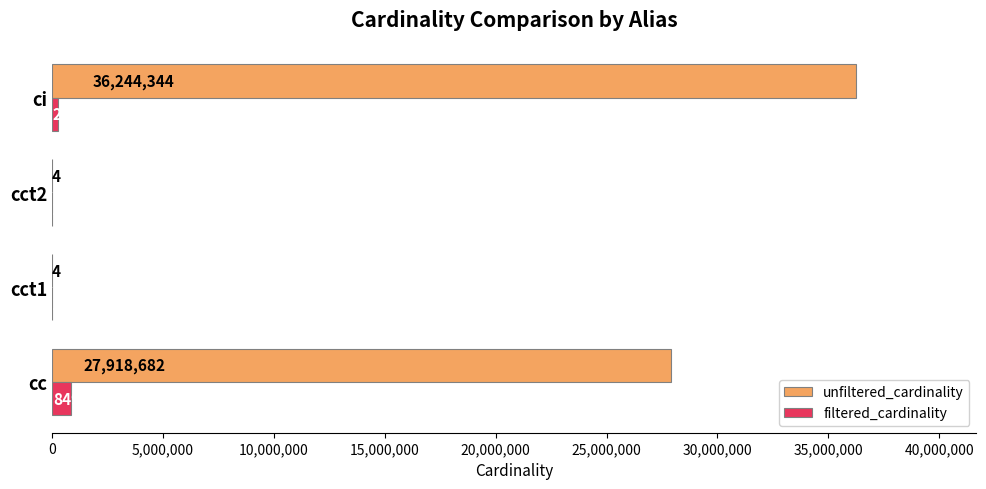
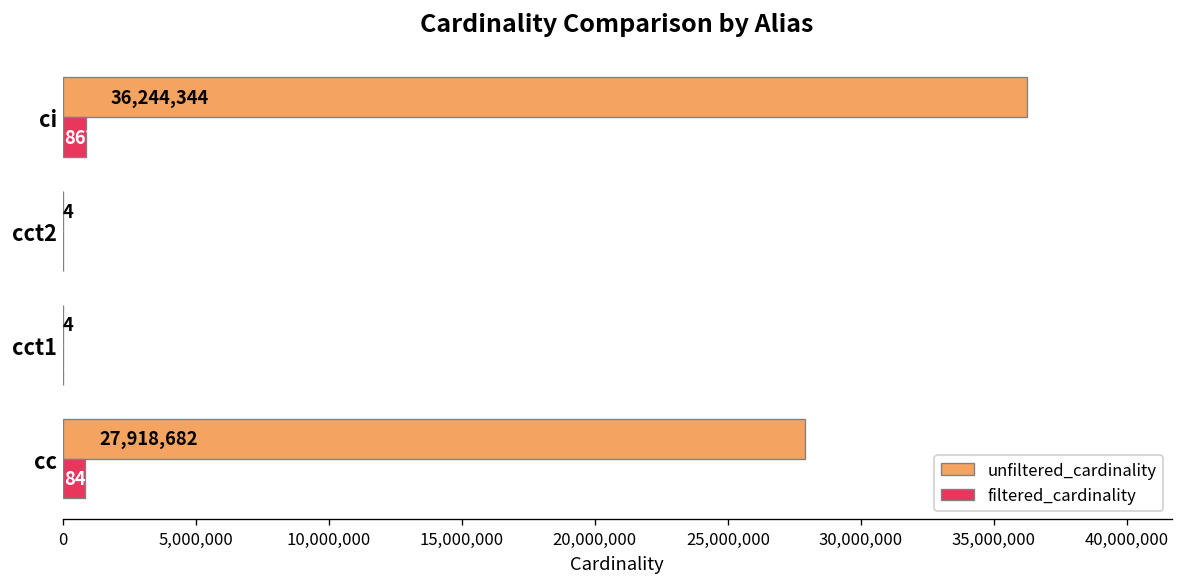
  {
    "unfiltered_cardinality": {
      "ci": "36,244,344",
      "cct2": "4",
      "cct1": "4",
      "cc": "27,918,682"
    },
    "filtered_cardinality": {
-     "ci": "300,000",
+     "ci": "900,000",
      "cc": "800,000"
    }
  }
